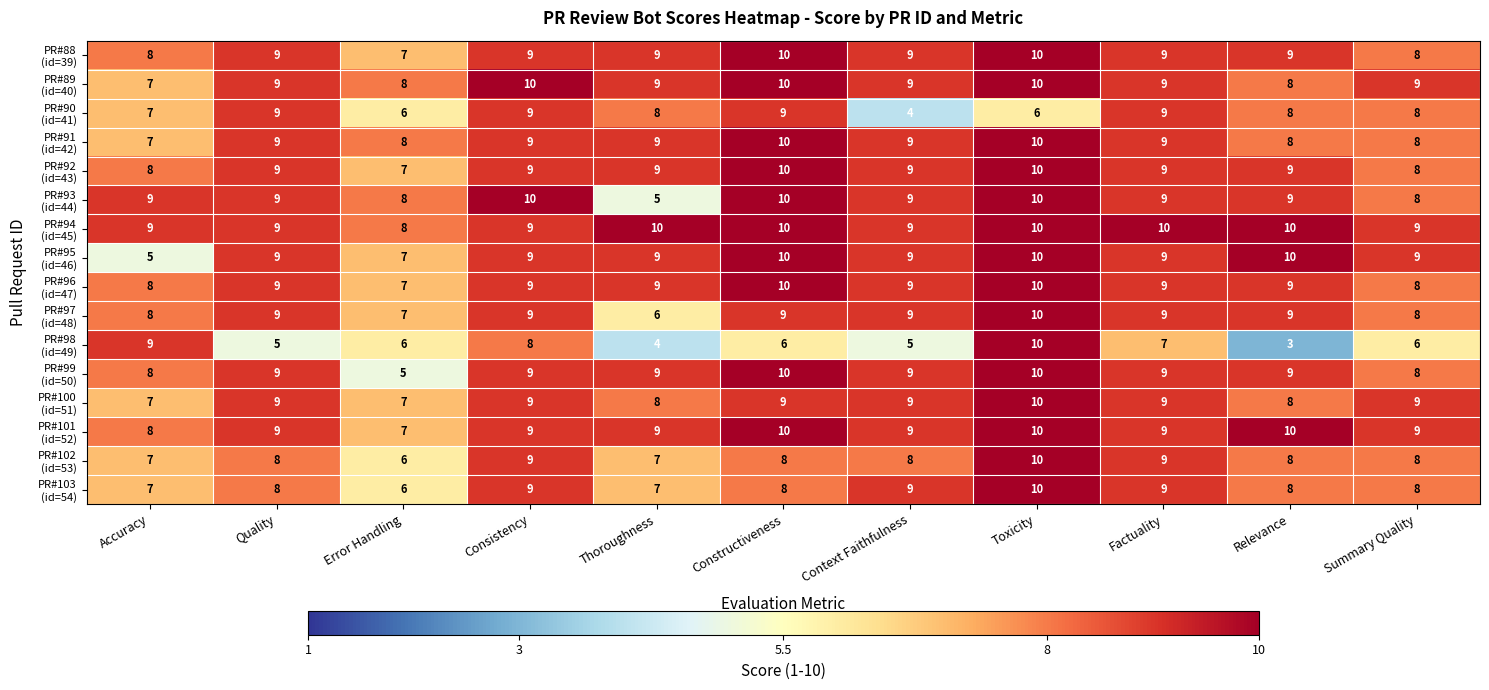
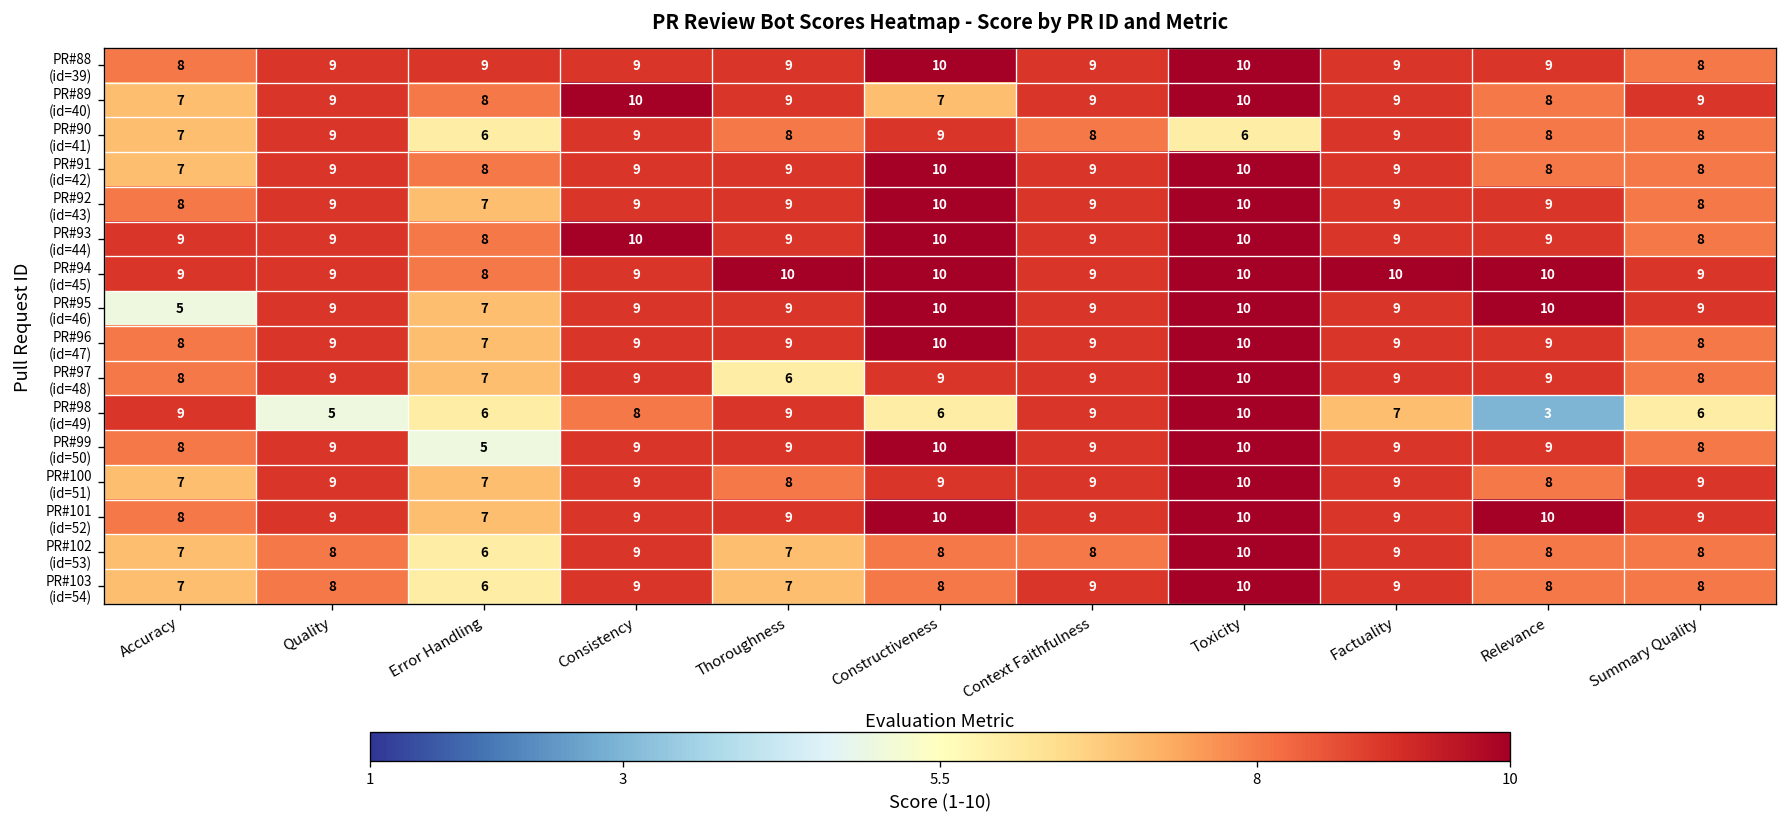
  {
    "PR#88 (id=39)": {
      "Accuracy": 8,
      "Quality": 9,
-     "Error Handling": 7,
+     "Error Handling": 9,
      "Consistency": 9,
      "Thoroughness": 9,
      "Constructiveness": 10,
      "Context Faithfulness": 9,
      "Toxicity": 10,
      "Factuality": 9,
      "Relevance": 9,
      "Summary Quality": 8
    },
    "PR#89 (id=40)": {
      "Accuracy": 7,
      "Quality": 9,
      "Error Handling": 8,
      "Consistency": 10,
      "Thoroughness": 9,
-     "Constructiveness": 10,
+     "Constructiveness": 7,
      "Context Faithfulness": 9,
      "Toxicity": 10,
      "Factuality": 9,
      "Relevance": 8,
      "Summary Quality": 9
    },
    "PR#90 (id=41)": {
      "Accuracy": 7,
      "Quality": 9,
      "Error Handling": 6,
      "Consistency": 9,
      "Thoroughness": 8,
      "Constructiveness": 9,
-     "Context Faithfulness": 4,
+     "Context Faithfulness": 8,
      "Toxicity": 6,
      "Factuality": 9,
      "Relevance": 8,
      "Summary Quality": 8
    },
    "PR#91 (id=42)": {
      "Accuracy": 7,
      "Quality": 9,
      "Error Handling": 8,
      "Consistency": 9,
      "Thoroughness": 9,
      "Constructiveness": 10,
      "Context Faithfulness": 9,
      "Toxicity": 10,
      "Factuality": 9,
      "Relevance": 8,
      "Summary Quality": 8
    },
    "PR#92 (id=43)": {
      "Accuracy": 8,
      "Quality": 9,
      "Error Handling": 7,
      "Consistency": 9,
      "Thoroughness": 9,
      "Constructiveness": 10,
      "Context Faithfulness": 9,
      "Toxicity": 10,
      "Factuality": 9,
      "Relevance": 9,
      "Summary Quality": 8
    },
    "PR#93 (id=44)": {
      "Accuracy": 9,
      "Quality": 9,
      "Error Handling": 8,
      "Consistency": 10,
-     "Thoroughness": 5,
+     "Thoroughness": 9,
      "Constructiveness": 10,
      "Context Faithfulness": 9,
      "Toxicity": 10,
      "Factuality": 9,
      "Relevance": 9,
      "Summary Quality": 8
    },
    "PR#94 (id=45)": {
      "Accuracy": 9,
      "Quality": 9,
      "Error Handling": 8,
      "Consistency": 9,
      "Thoroughness": 10,
      "Constructiveness": 10,
      "Context Faithfulness": 9,
      "Toxicity": 10,
      "Factuality": 10,
      "Relevance": 10,
      "Summary Quality": 9
    },
    "PR#95 (id=46)": {
      "Accuracy": 5,
      "Quality": 9,
      "Error Handling": 7,
      "Consistency": 9,
      "Thoroughness": 9,
      "Constructiveness": 10,
      "Context Faithfulness": 9,
      "Toxicity": 10,
      "Factuality": 9,
      "Relevance": 10,
      "Summary Quality": 9
    },
    "PR#96 (id=47)": {
      "Accuracy": 8,
      "Quality": 9,
      "Error Handling": 7,
      "Consistency": 9,
      "Thoroughness": 9,
      "Constructiveness": 10,
      "Context Faithfulness": 9,
      "Toxicity": 10,
      "Factuality": 9,
      "Relevance": 9,
      "Summary Quality": 8
    },
    "PR#97 (id=48)": {
      "Accuracy": 8,
      "Quality": 9,
      "Error Handling": 7,
      "Consistency": 9,
      "Thoroughness": 6,
      "Constructiveness": 9,
      "Context Faithfulness": 9,
      "Toxicity": 10,
      "Factuality": 9,
      "Relevance": 9,
      "Summary Quality": 8
    },
    "PR#98 (id=49)": {
      "Accuracy": 9,
      "Quality": 5,
      "Error Handling": 6,
      "Consistency": 8,
-     "Thoroughness": 4,
+     "Thoroughness": 9,
      "Constructiveness": 6,
-     "Context Faithfulness": 5,
+     "Context Faithfulness": 9,
      "Toxicity": 10,
      "Factuality": 7,
      "Relevance": 3,
      "Summary Quality": 6
    },
    "PR#99 (id=50)": {
      "Accuracy": 8,
      "Quality": 9,
      "Error Handling": 5,
      "Consistency": 9,
      "Thoroughness": 9,
      "Constructiveness": 10,
      "Context Faithfulness": 9,
      "Toxicity": 10,
      "Factuality": 9,
      "Relevance": 9,
      "Summary Quality": 8
    },
    "PR#100 (id=51)": {
      "Accuracy": 7,
      "Quality": 9,
      "Error Handling": 7,
      "Consistency": 9,
      "Thoroughness": 8,
      "Constructiveness": 9,
      "Context Faithfulness": 9,
      "Toxicity": 10,
      "Factuality": 9,
      "Relevance": 8,
      "Summary Quality": 9
    },
    "PR#101 (id=52)": {
      "Accuracy": 8,
      "Quality": 9,
      "Error Handling": 7,
      "Consistency": 9,
      "Thoroughness": 9,
      "Constructiveness": 10,
      "Context Faithfulness": 9,
      "Toxicity": 10,
      "Factuality": 9,
      "Relevance": 10,
      "Summary Quality": 9
    },
    "PR#102 (id=53)": {
      "Accuracy": 7,
      "Quality": 8,
      "Error Handling": 6,
      "Consistency": 9,
      "Thoroughness": 7,
      "Constructiveness": 8,
      "Context Faithfulness": 8,
      "Toxicity": 10,
      "Factuality": 9,
      "Relevance": 8,
      "Summary Quality": 8
    },
    "PR#103 (id=54)": {
      "Accuracy": 7,
      "Quality": 8,
      "Error Handling": 6,
      "Consistency": 9,
      "Thoroughness": 7,
      "Constructiveness": 8,
      "Context Faithfulness": 9,
      "Toxicity": 10,
      "Factuality": 9,
      "Relevance": 8,
      "Summary Quality": 8
    }
  }
